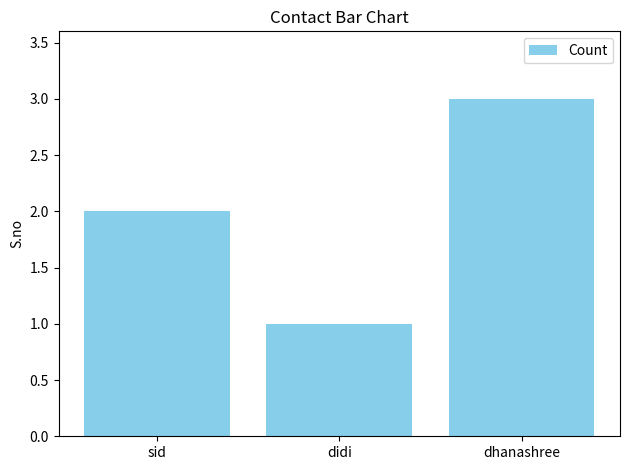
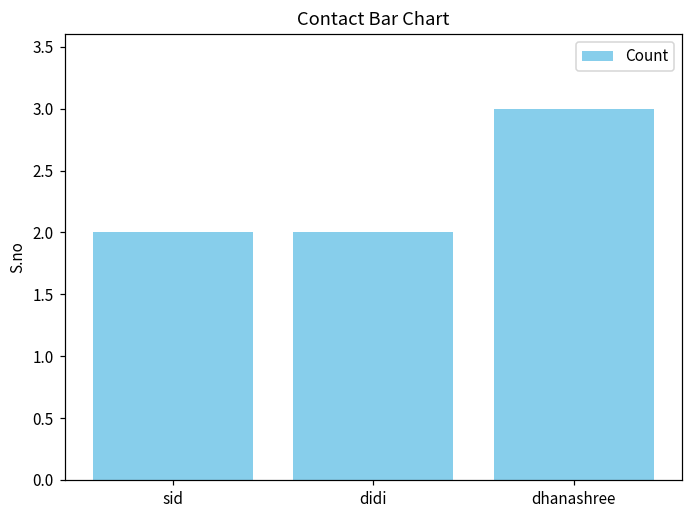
  {
    "sid": 2,
-   "didi": 1,
+   "didi": 2,
    "dhanashree": 3
  }
